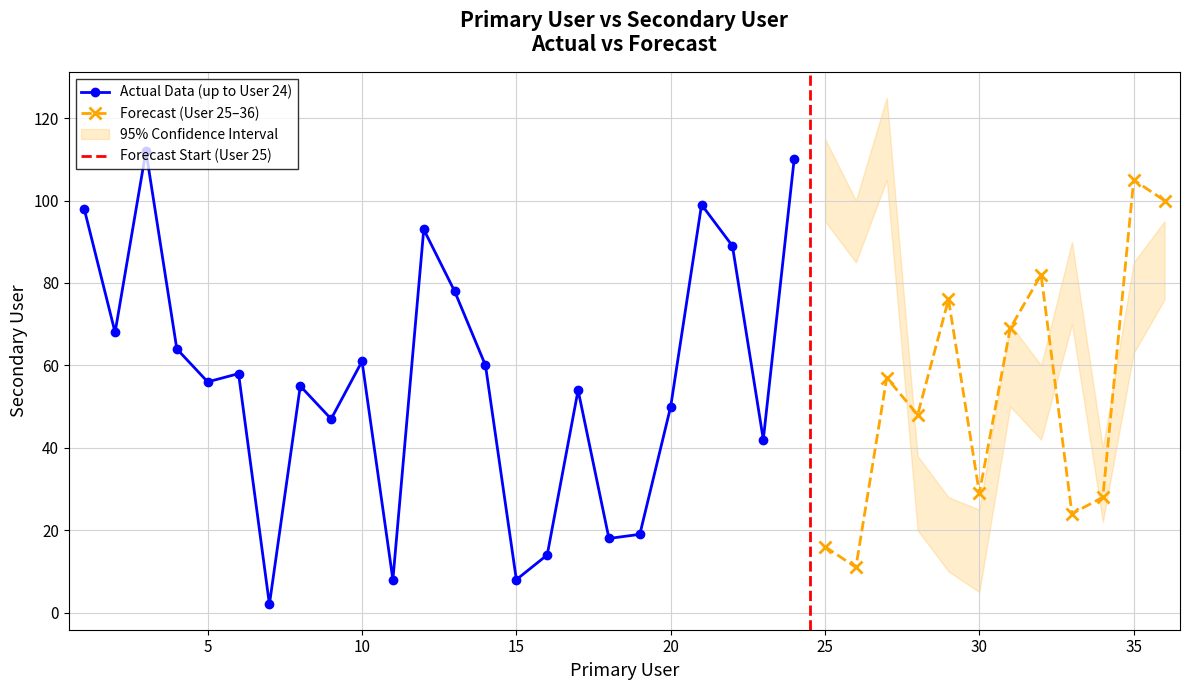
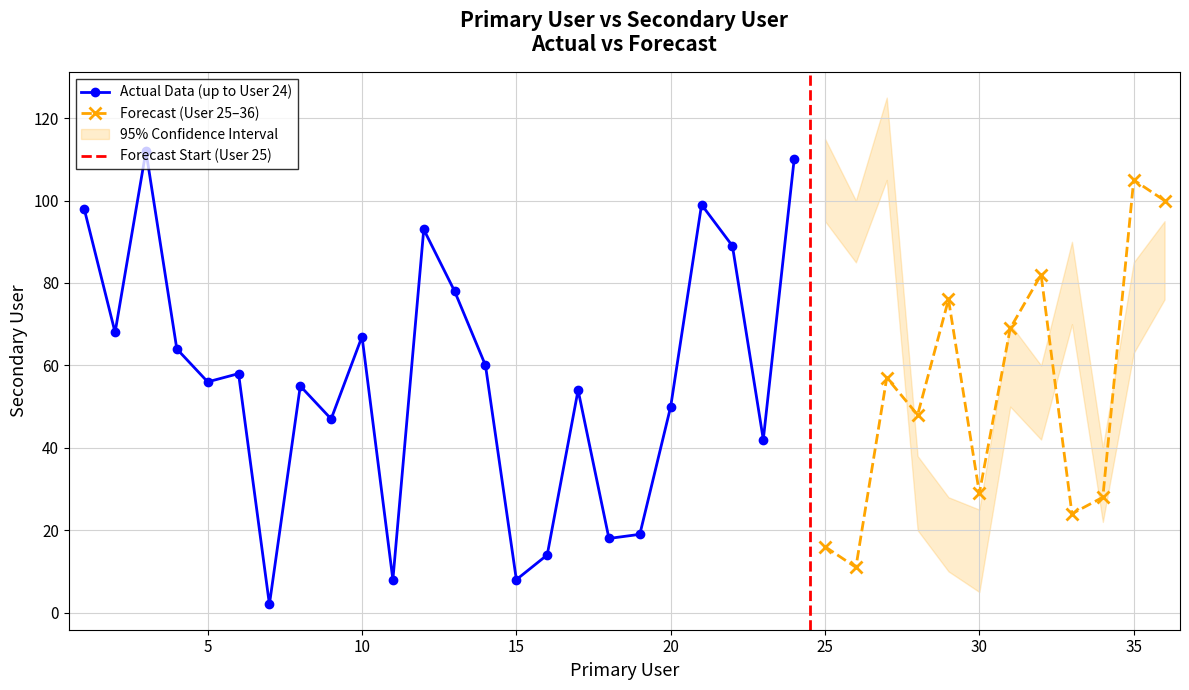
  {
    "Actual Data (up to User 24)": {
      "5": 56,
-     "10": 61,
+     "10": 67,
      "15": 8,
      "20": 50
    }
  }
